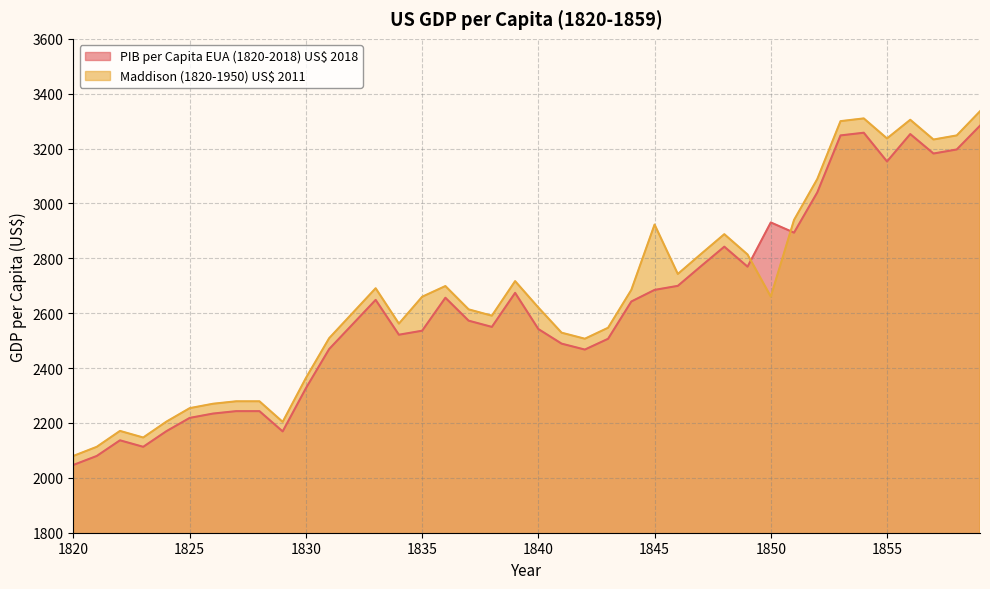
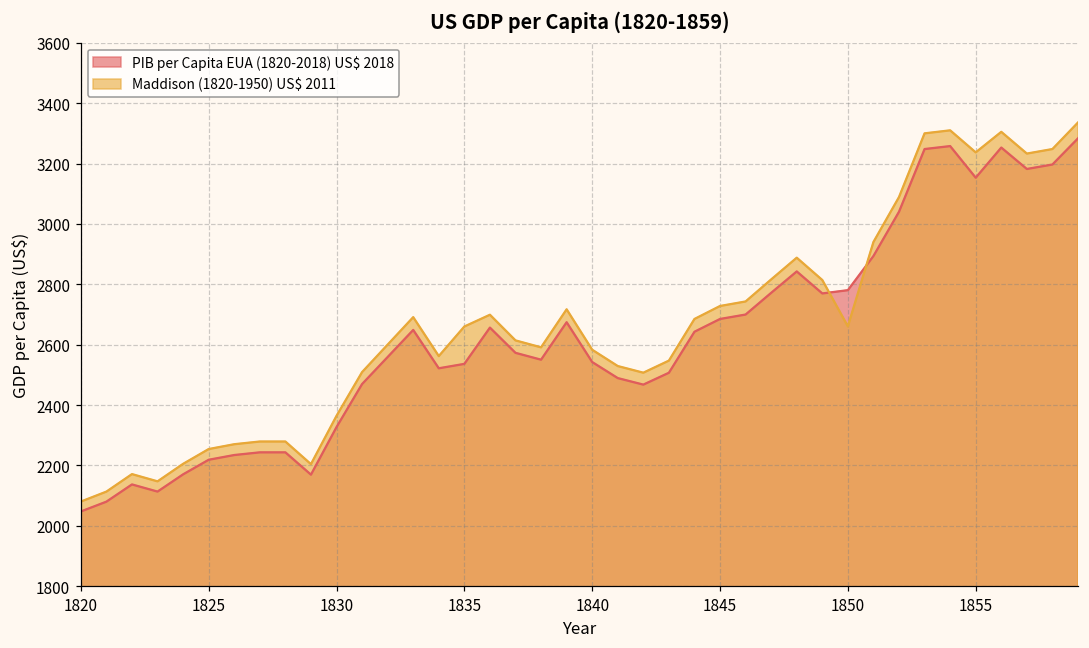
  {
    "PIB per Capita EUA (1820-2018) US$ 2018": {
      "1820": 2050,
      "1825": 2220,
      "1830": 2330,
      "1835": 2540,
      "1840": 2540,
      "1845": 2690,
-     "1850": 2930,
+     "1850": 2780,
      "1855": 3150
    },
    "Maddison (1820-1950) US$ 2011": {
      "1820": 2080,
      "1825": 2250,
      "1830": 2360,
      "1835": 2660,
-     "1840": 2620,
-     "1845": 2920,
+     "1840": 2580,
+     "1845": 2730,
      "1850": 2660,
      "1855": 3240
    }
  }
